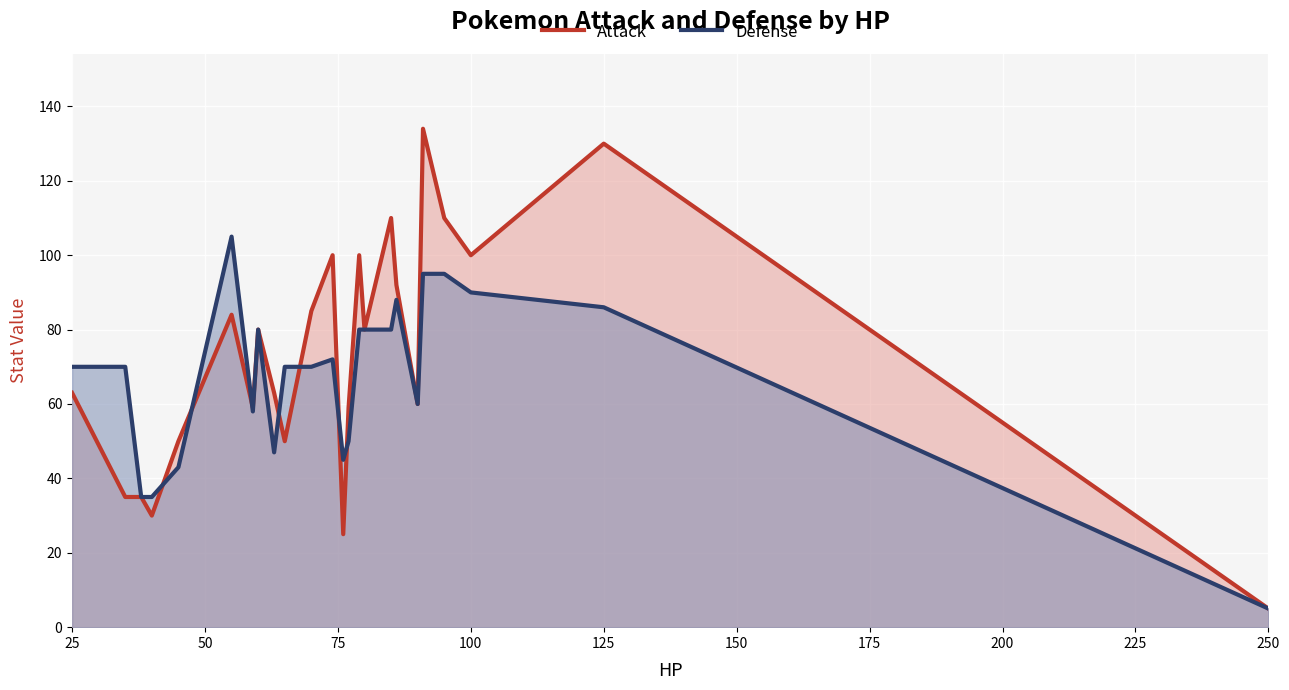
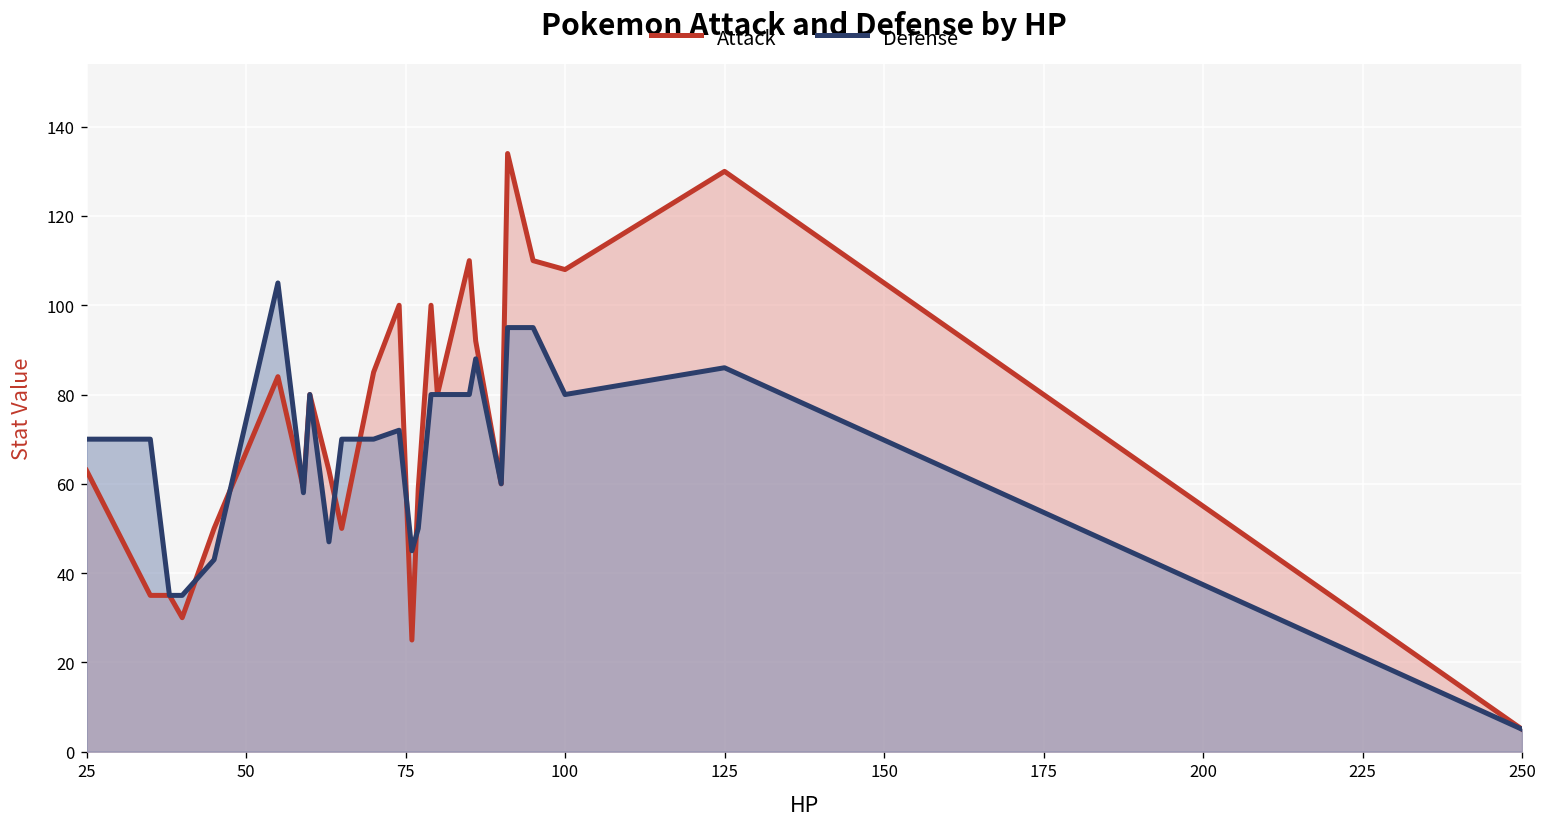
  {
    "Attack": {
      "25": 63,
-     "100": 100,
+     "100": 108,
      "125": 130
    },
    "Defense": {
      "25": 70,
-     "100": 90,
+     "100": 80,
      "125": 86
    }
  }
